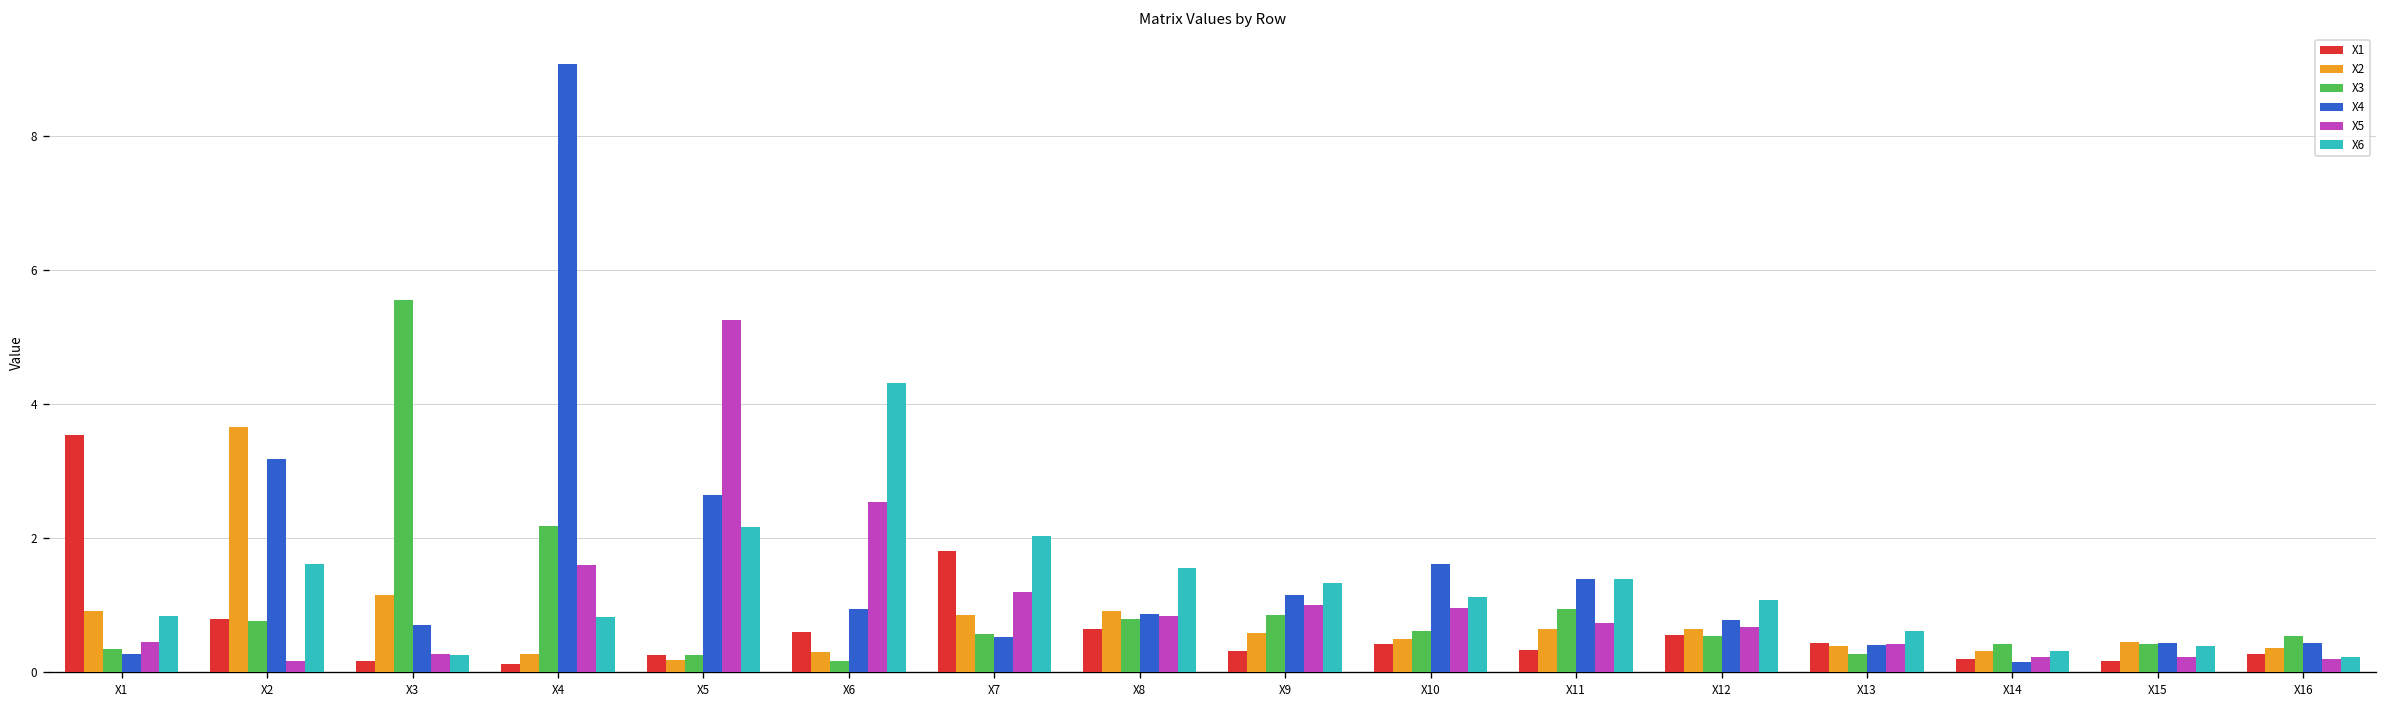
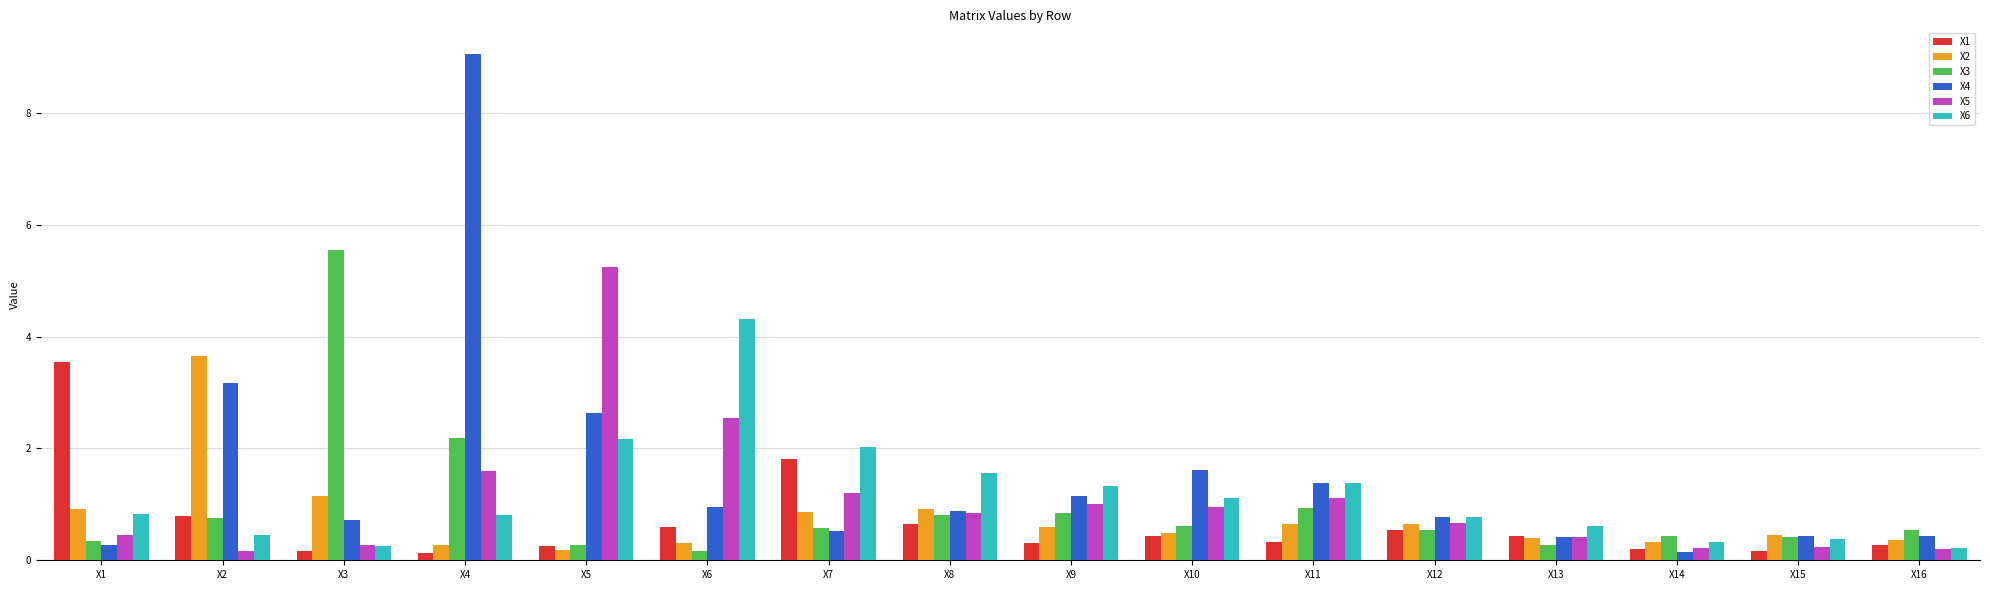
  {
    "X1": {
      "X1": 3.5,
      "X2": 0.8,
      "X3": 0.2,
      "X4": 0.1,
      "X5": 0.3,
      "X6": 0.6,
      "X7": 1.8,
      "X8": 0.6,
      "X9": 0.3,
      "X10": 0.4,
      "X11": 0.3,
      "X12": 0.6,
      "X13": 0.4,
      "X14": 0.2,
      "X15": 0.2,
      "X16": 0.3
    },
    "X2": {
      "X1": 0.9,
      "X2": 3.7,
      "X3": 1.2,
      "X4": 0.3,
      "X5": 0.2,
      "X6": 0.3,
      "X7": 0.9,
      "X8": 0.9,
      "X9": 0.6,
      "X10": 0.5,
      "X11": 0.7,
      "X12": 0.7,
      "X13": 0.4,
      "X14": 0.3,
      "X15": 0.5,
      "X16": 0.4
    },
    "X3": {
      "X1": 0.3,
      "X2": 0.8,
      "X3": 5.6,
      "X4": 2.2,
      "X5": 0.3,
      "X6": 0.2,
      "X7": 0.6,
      "X8": 0.8,
      "X9": 0.9,
      "X10": 0.6,
      "X11": 0.9,
      "X12": 0.5,
      "X13": 0.3,
      "X14": 0.4,
      "X15": 0.4,
      "X16": 0.5
    },
    "X4": {
      "X1": 0.3,
      "X2": 3.2,
      "X3": 0.7,
      "X4": 9.1,
      "X5": 2.6,
      "X6": 0.9,
      "X7": 0.5,
      "X8": 0.9,
      "X9": 1.2,
      "X10": 1.6,
      "X11": 1.4,
      "X12": 0.8,
      "X13": 0.4,
      "X14": 0.2,
      "X15": 0.4,
      "X16": 0.4
    },
    "X5": {
      "X1": 0.5,
      "X2": 0.2,
      "X3": 0.3,
      "X4": 1.6,
      "X5": 5.3,
      "X6": 2.5,
      "X7": 1.2,
      "X8": 0.8,
      "X9": 1.0,
      "X10": 1.0,
-     "X11": 0.7,
+     "X11": 1.1,
      "X12": 0.7,
      "X13": 0.4,
      "X14": 0.2,
      "X15": 0.2,
      "X16": 0.2
    },
    "X6": {
      "X1": 0.8,
-     "X2": 1.6,
+     "X2": 0.4,
      "X3": 0.3,
      "X4": 0.8,
      "X5": 2.2,
      "X6": 4.3,
      "X7": 2.0,
      "X8": 1.6,
      "X9": 1.3,
      "X10": 1.1,
      "X11": 1.4,
-     "X12": 1.1,
+     "X12": 0.8,
      "X13": 0.6,
      "X14": 0.3,
      "X15": 0.4,
      "X16": 0.2
    }
  }
